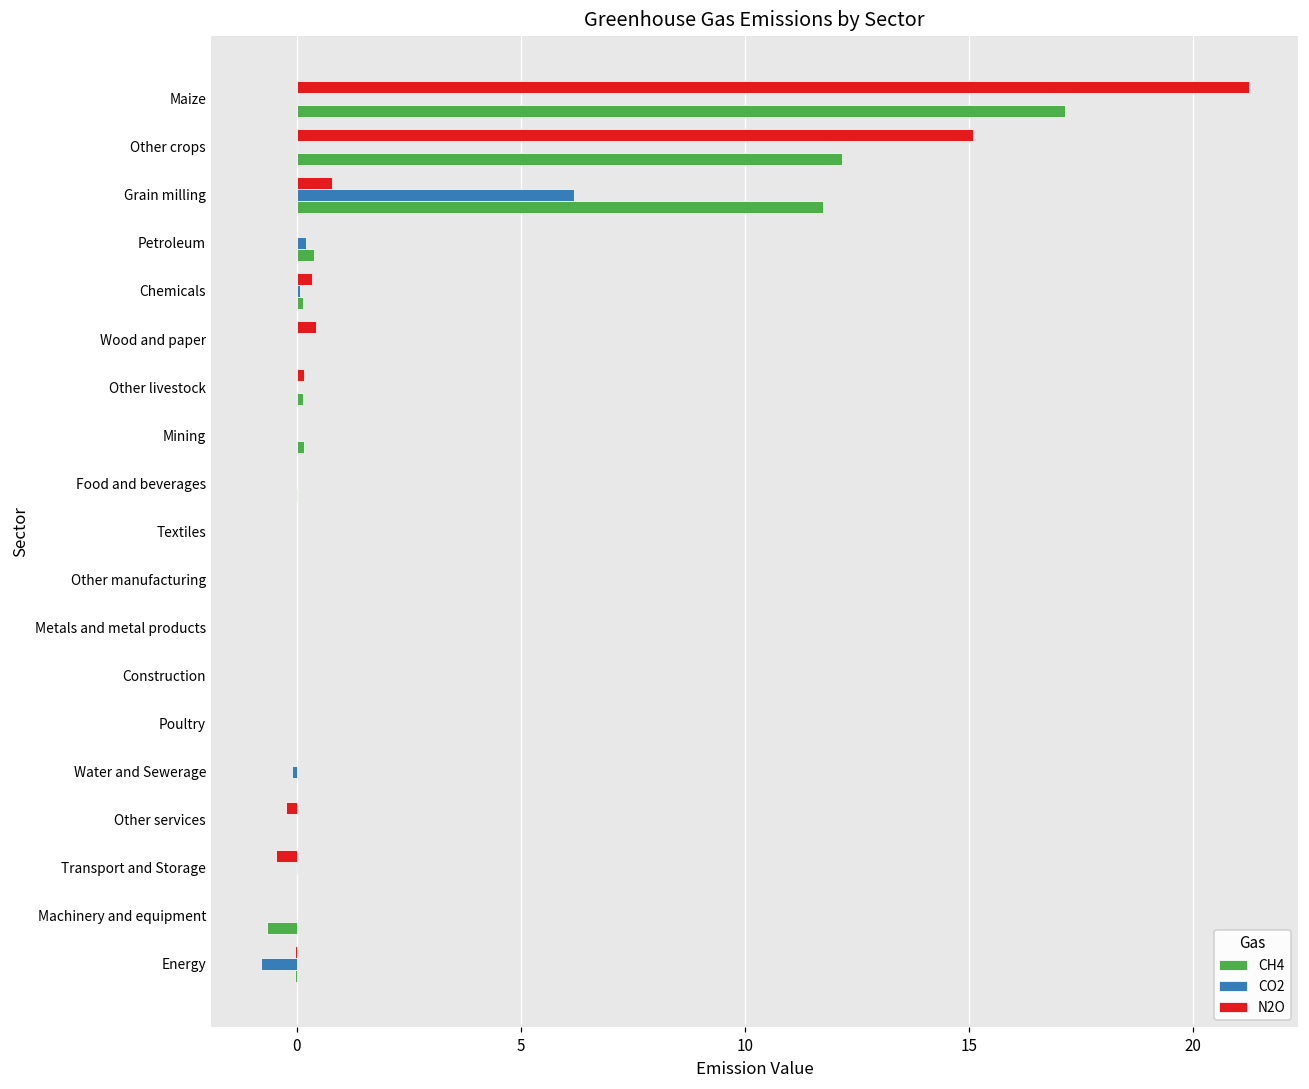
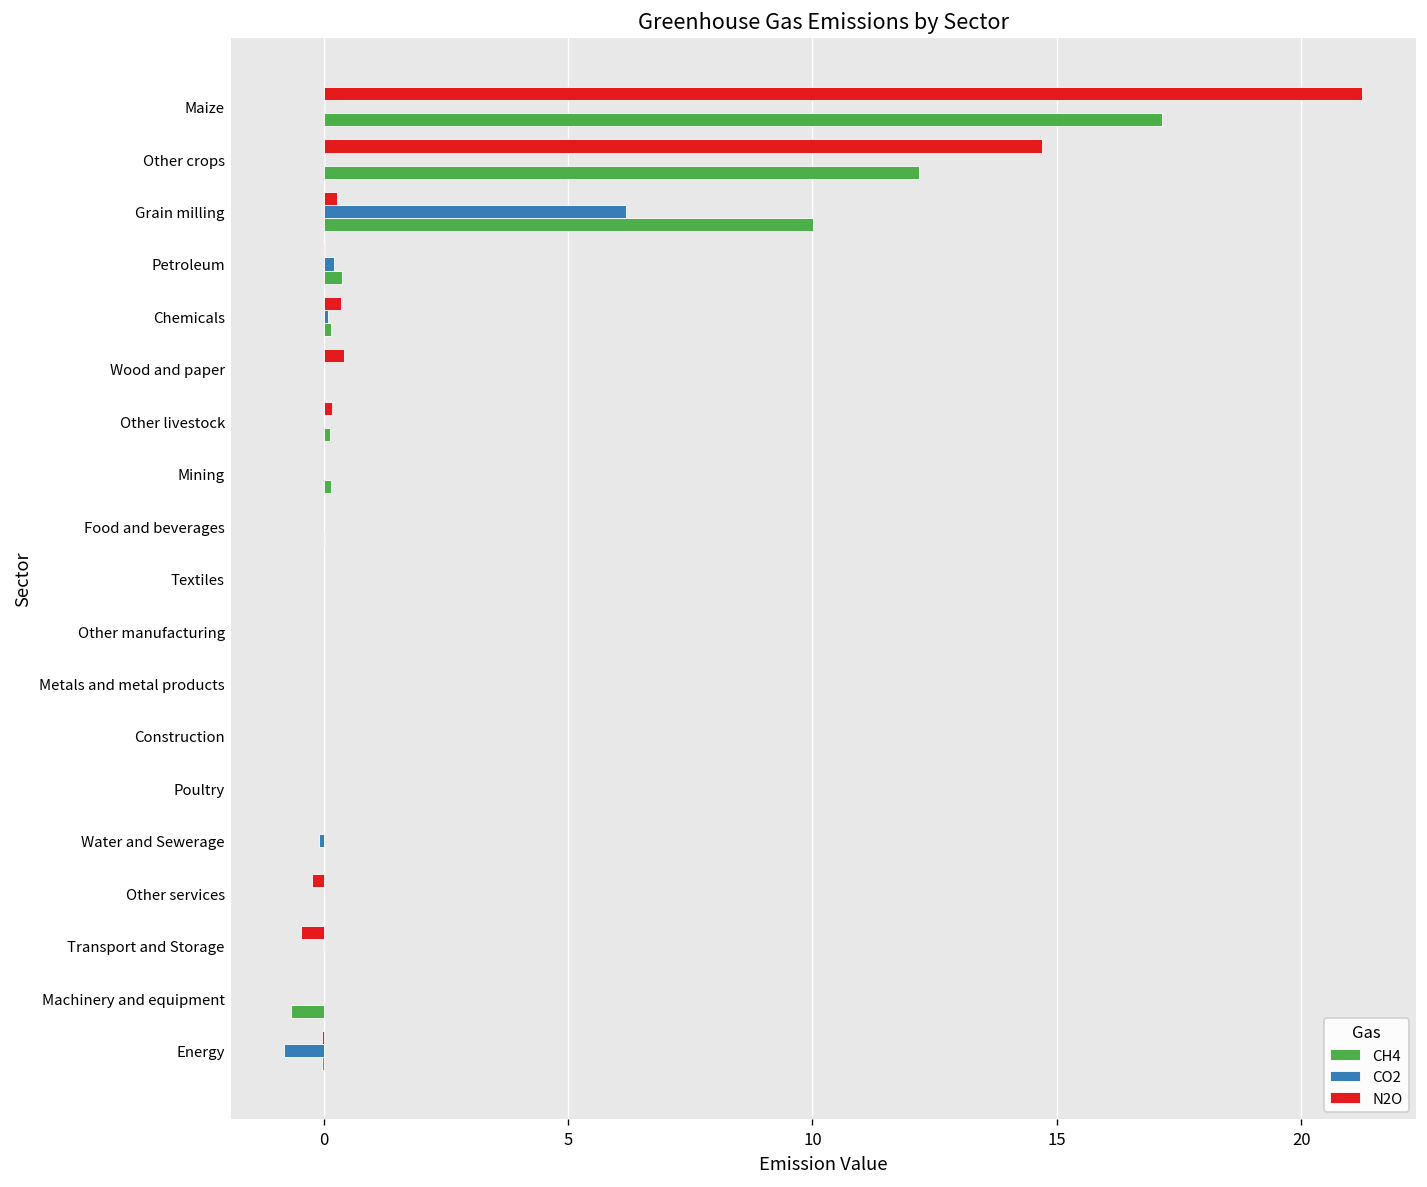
  {
    "CH4": {
      "Maize": 17.1,
      "Other crops": 12.2,
-     "Grain milling": 11.8,
+     "Grain milling": 10.0,
      "Petroleum": 0.4,
      "Chemicals": 0.1,
      "Other livestock": 0.1,
      "Mining": 0.2,
      "Machinery and equipment": -0.7
    },
    "CO2": {
      "Grain milling": 6.2,
      "Petroleum": 0.2,
      "Chemicals": 0.1,
      "Water and Sewerage": -0.1,
      "Energy": -0.8
    },
    "N2O": {
      "Maize": 21.2,
-     "Other crops": 15.1,
-     "Grain milling": 0.8,
+     "Other crops": 14.7,
+     "Grain milling": 0.3,
      "Chemicals": 0.3,
      "Wood and paper": 0.4,
      "Other livestock": 0.2,
      "Other services": -0.2,
      "Transport and Storage": -0.5
    }
  }
